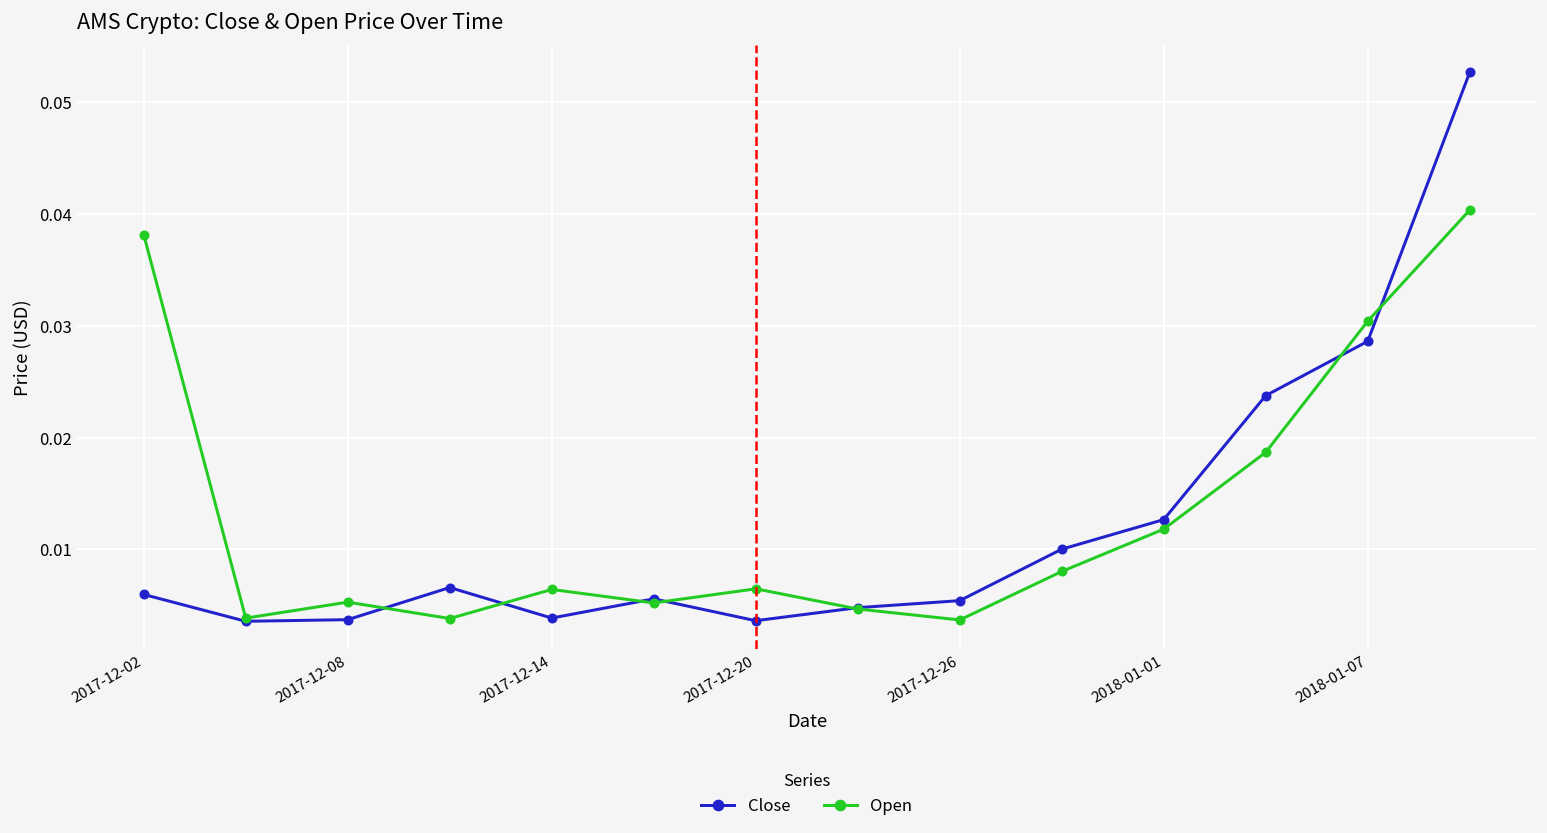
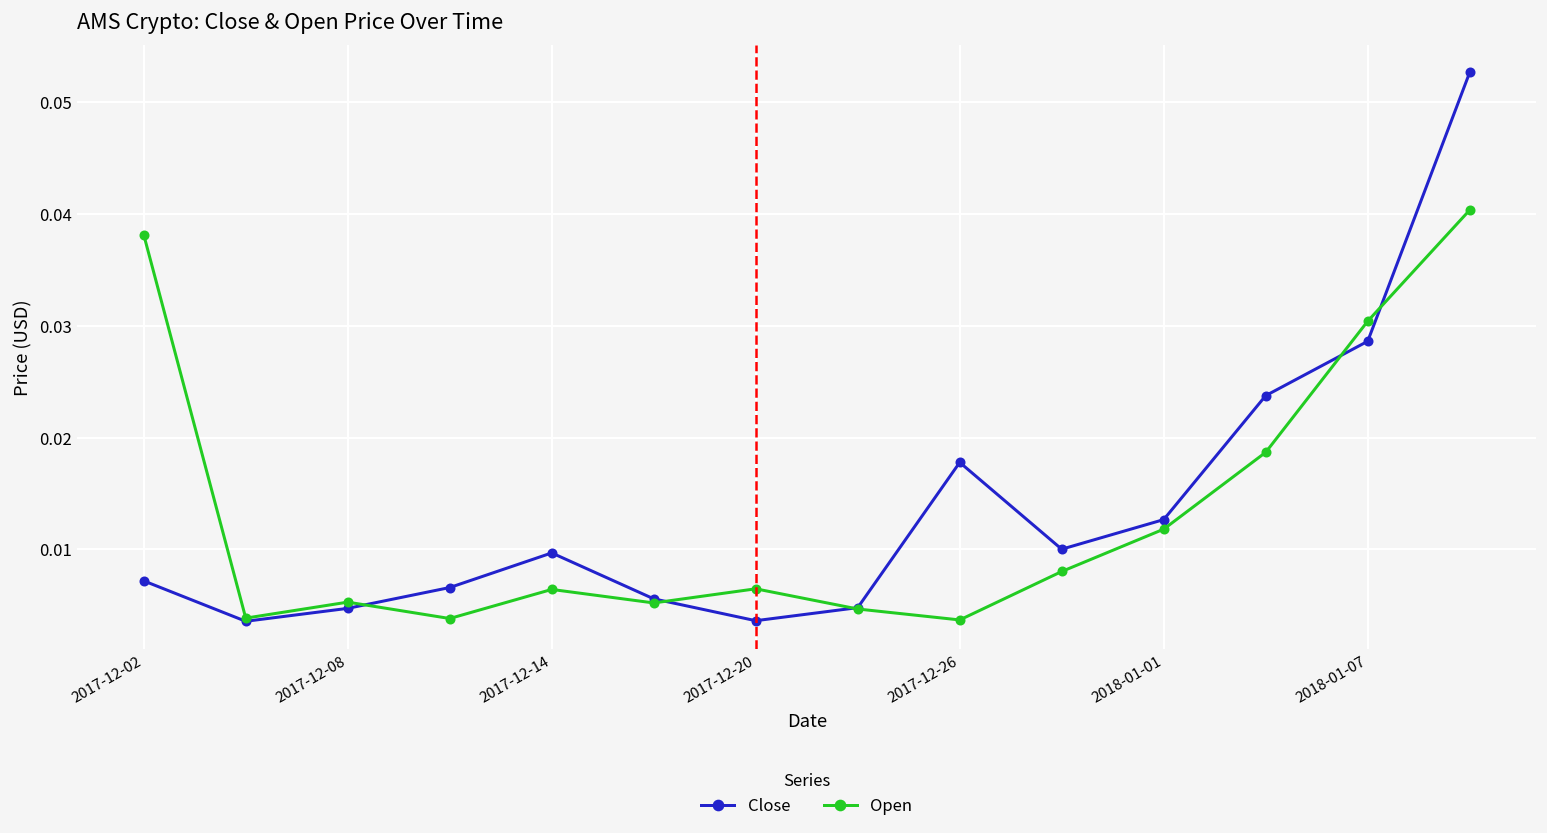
  {
    "Close": {
-     "2017-12-02": 0.006,
-     "2017-12-08": 0.004,
-     "2017-12-14": 0.004,
+     "2017-12-02": 0.007,
+     "2017-12-08": 0.005,
+     "2017-12-14": 0.010,
      "2017-12-20": 0.004,
-     "2017-12-26": 0.005,
+     "2017-12-26": 0.018,
      "2018-01-01": 0.013,
      "2018-01-07": 0.029
    },
    "Open": {
      "2017-12-02": 0.038,
      "2017-12-08": 0.005,
      "2017-12-14": 0.006,
      "2017-12-20": 0.006,
      "2017-12-26": 0.004,
      "2018-01-01": 0.012,
      "2018-01-07": 0.030
    }
  }
